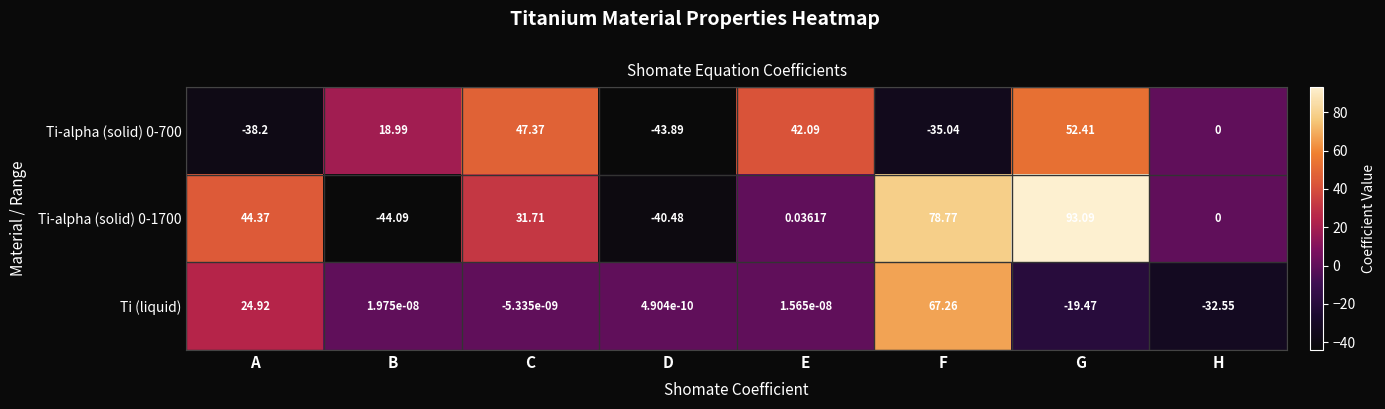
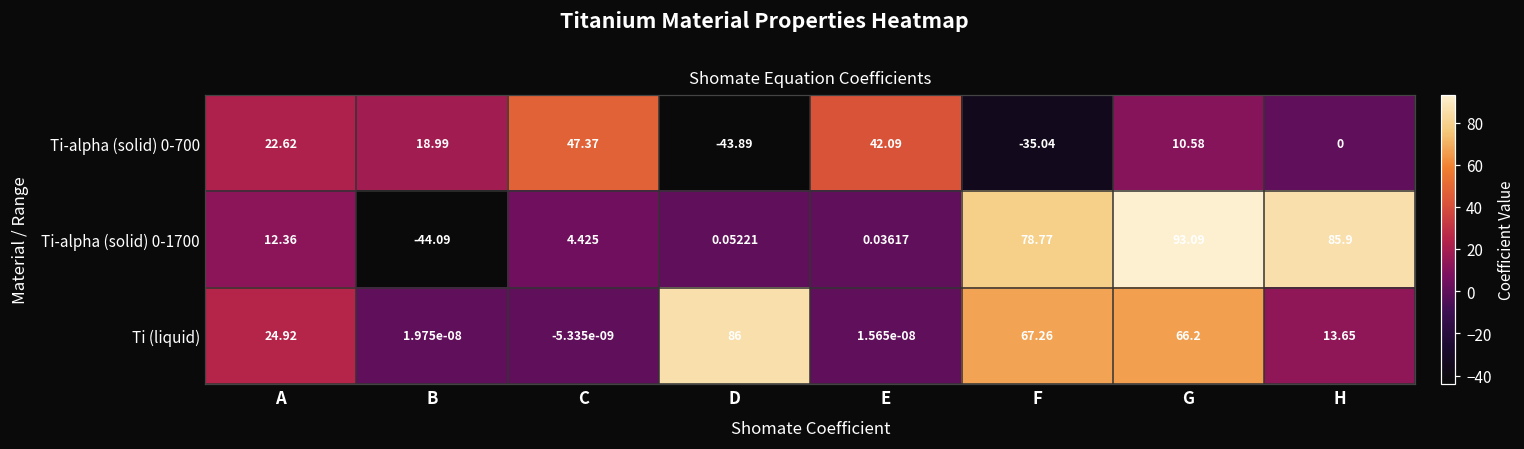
  {
    "Ti-alpha (solid) 0-700": {
-     "A": "-38.2",
+     "A": "22.62",
      "B": "18.99",
      "C": "47.37",
      "D": "-43.89",
      "E": "42.09",
      "F": "-35.04",
-     "G": "52.41",
+     "G": "10.58",
      "H": "0"
    },
    "Ti-alpha (solid) 0-1700": {
-     "A": "44.37",
+     "A": "12.36",
      "B": "-44.09",
-     "C": "31.71",
-     "D": "-40.48",
+     "C": "4.425",
+     "D": "0.05221",
      "E": "0.03617",
      "F": "78.77",
-     "H": "0"
+     "H": "85.9"
    },
    "Ti (liquid)": {
      "A": "24.92",
      "B": "1.975e-08",
      "C": "-5.335e-09",
-     "D": "4.904e-10",
+     "D": "86",
      "E": "1.565e-08",
      "F": "67.26",
-     "G": "-19.47",
-     "H": "-32.55"
+     "G": "66.2",
+     "H": "13.65"
    }
  }
